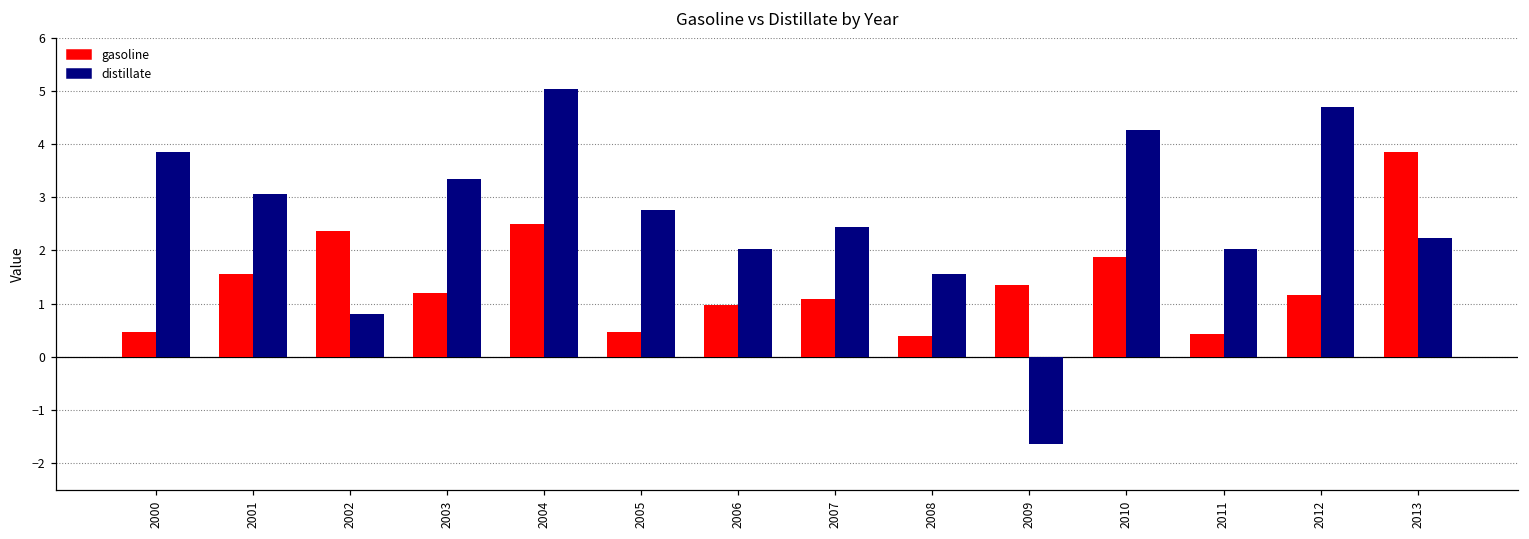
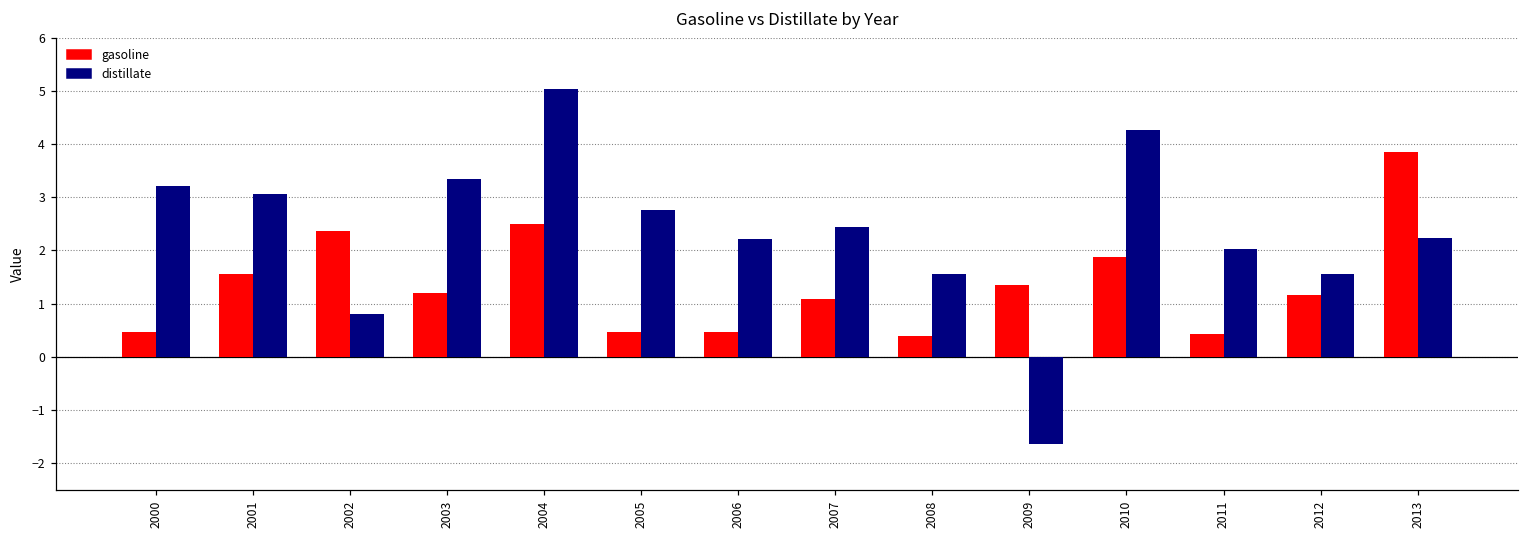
  {
    "gasoline": {
      "2000": 0.5,
      "2001": 1.6,
      "2002": 2.4,
      "2003": 1.2,
      "2004": 2.5,
      "2005": 0.5,
-     "2006": 1.0,
+     "2006": 0.5,
      "2007": 1.1,
      "2008": 0.4,
      "2009": 1.4,
      "2010": 1.9,
      "2011": 0.4,
      "2012": 1.2,
      "2013": 3.9
    },
    "distillate": {
-     "2000": 3.9,
+     "2000": 3.2,
      "2001": 3.1,
      "2002": 0.8,
      "2003": 3.4,
      "2004": 5.0,
      "2005": 2.8,
-     "2006": 2.0,
+     "2006": 2.2,
      "2007": 2.5,
      "2008": 1.6,
      "2009": -1.6,
      "2010": 4.3,
      "2011": 2.0,
-     "2012": 4.7,
+     "2012": 1.6,
      "2013": 2.2
    }
  }
